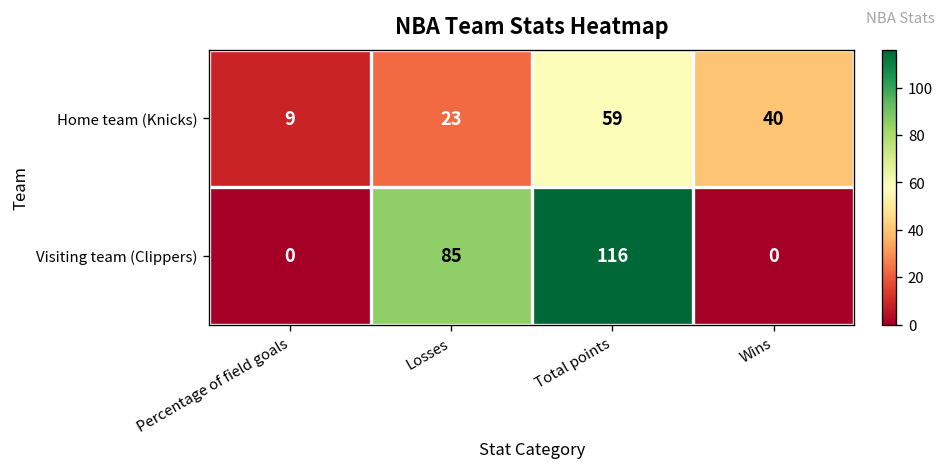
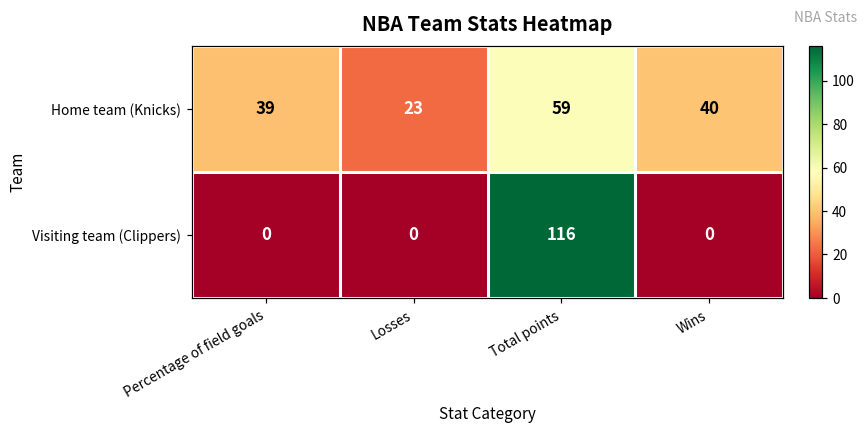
  {
    "Home team (Knicks)": {
-     "Percentage of field goals": 9,
+     "Percentage of field goals": 39,
      "Losses": 23,
      "Total points": 59,
      "Wins": 40
    },
    "Visiting team (Clippers)": {
      "Percentage of field goals": 0,
-     "Losses": 85,
+     "Losses": 0,
      "Total points": 116,
      "Wins": 0
    }
  }
